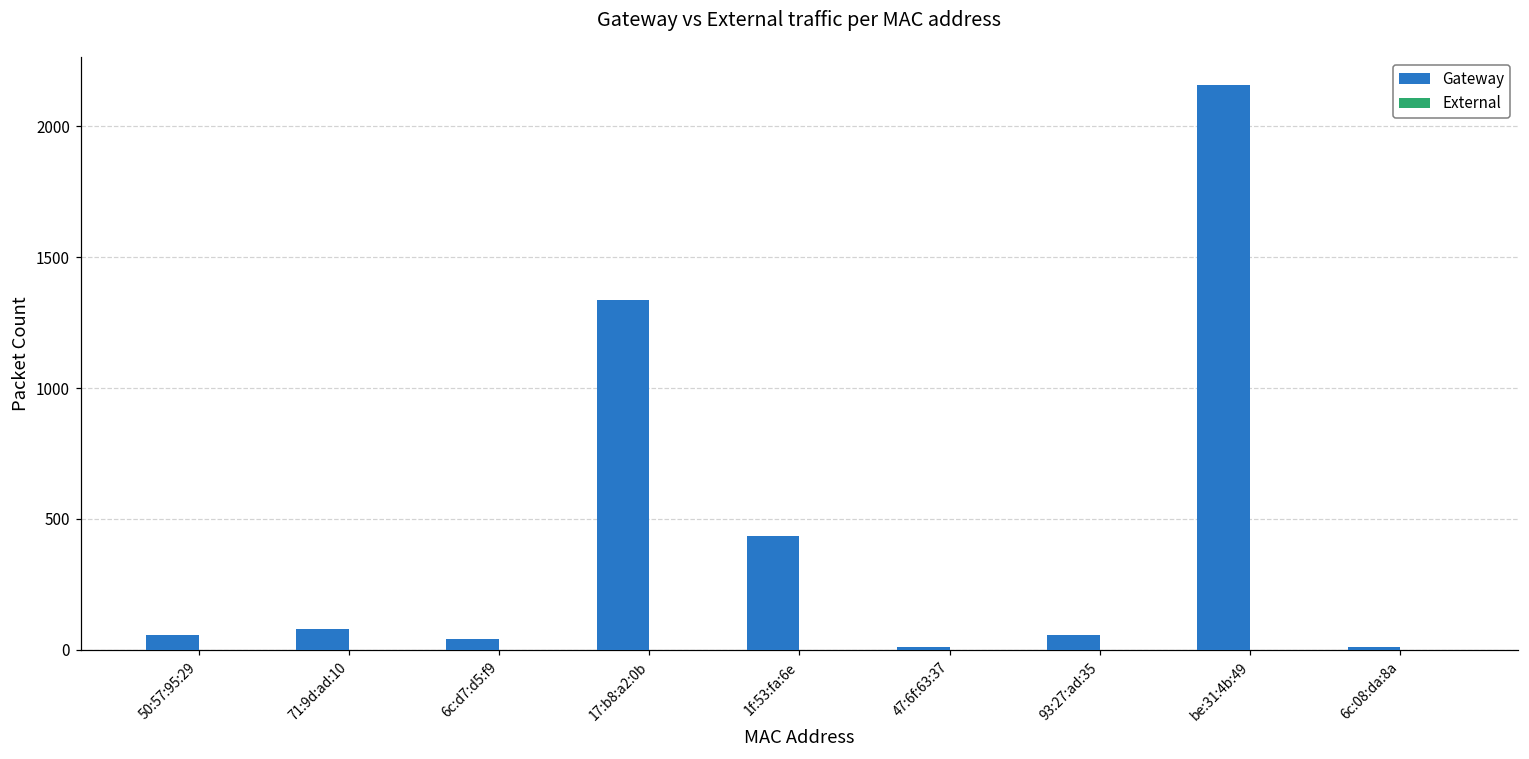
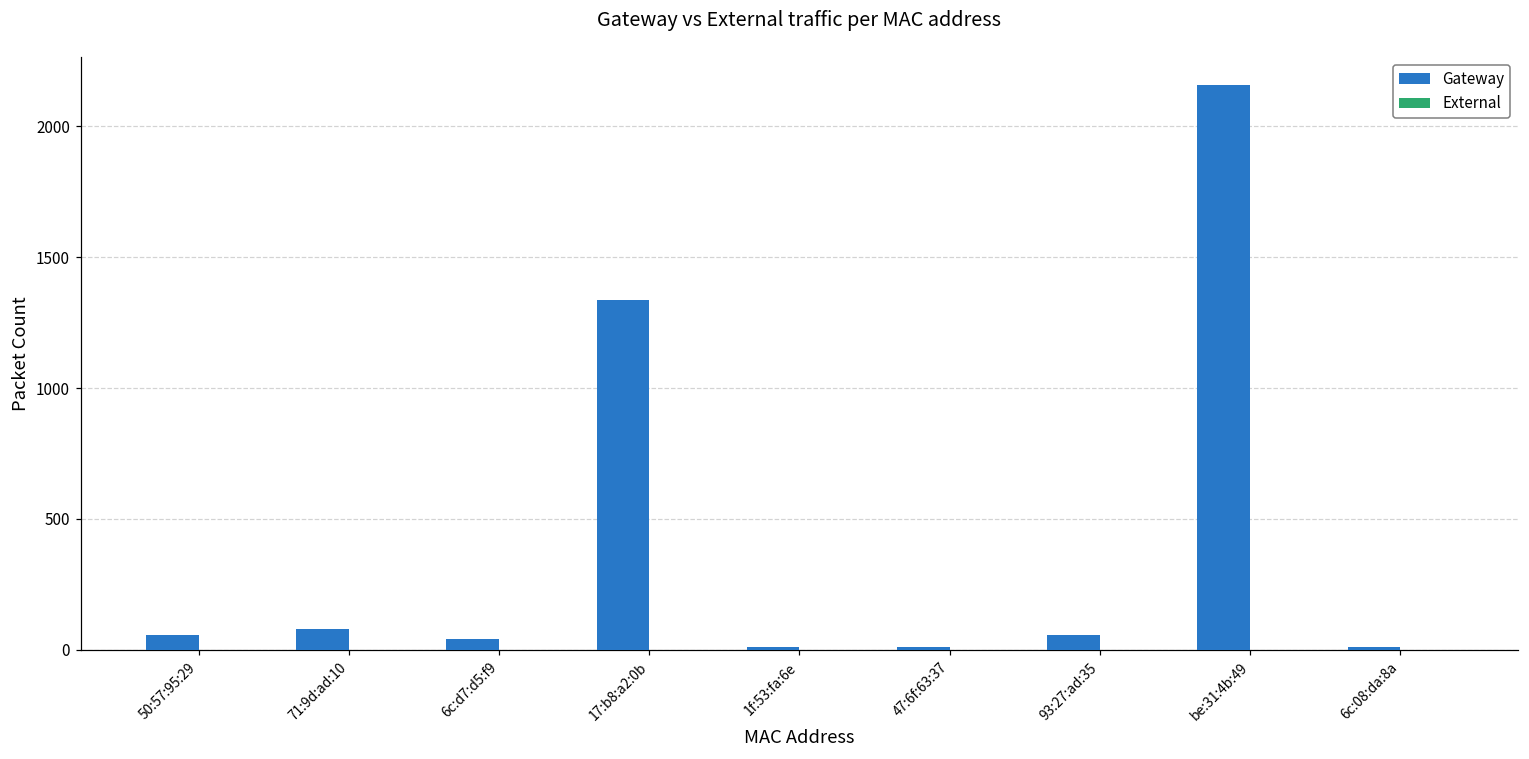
  {
    "Gateway": {
      "50:57:95:29": 60,
      "71:9d:ad:10": 80,
      "6c:d7:d5:f9": 40,
      "17:b8:a2:0b": 1340,
-     "1f:53:fa:6e": 430,
+     "1f:53:fa:6e": 10,
      "93:27:ad:35": 60,
      "be:31:4b:49": 2160
    },
    "External": {
      "50:57:95:29": 0,
      "71:9d:ad:10": 0,
      "6c:d7:d5:f9": 0,
      "17:b8:a2:0b": 0,
      "1f:53:fa:6e": 0,
      "47:6f:63:37": 0,
      "93:27:ad:35": 0,
      "be:31:4b:49": 0,
      "6c:08:da:8a": 0
    }
  }
